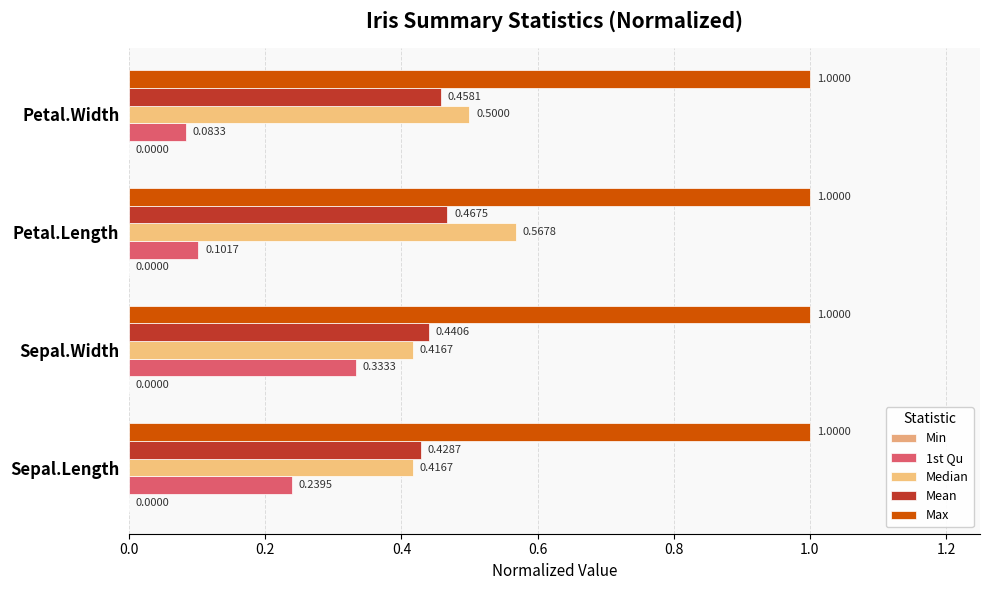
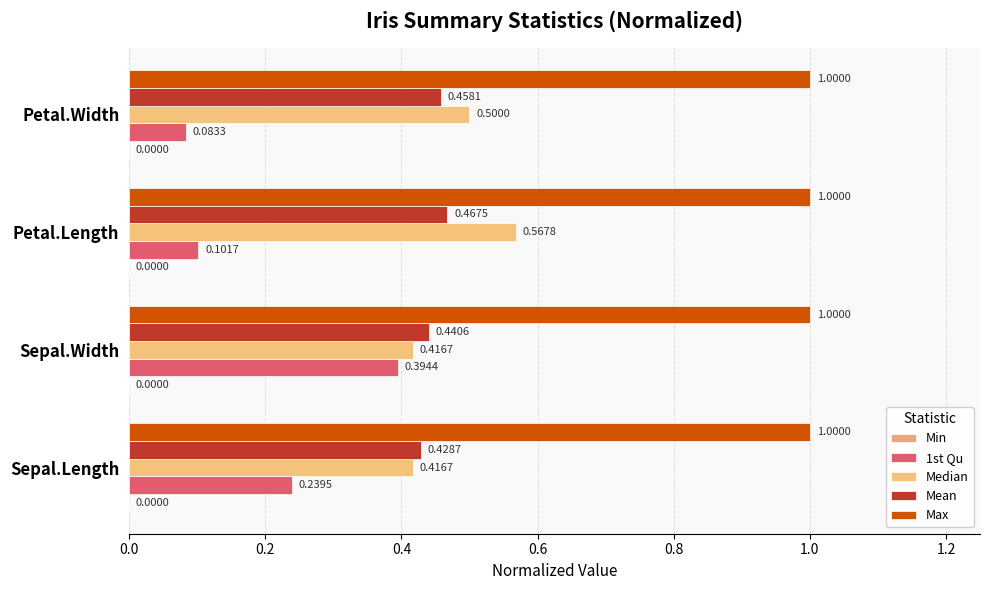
  {
    "1st Qu": {
      "Petal.Width": 0.0833,
      "Petal.Length": 0.1017,
-     "Sepal.Width": 0.3333,
+     "Sepal.Width": 0.3944,
      "Sepal.Length": 0.2395
    }
  }
